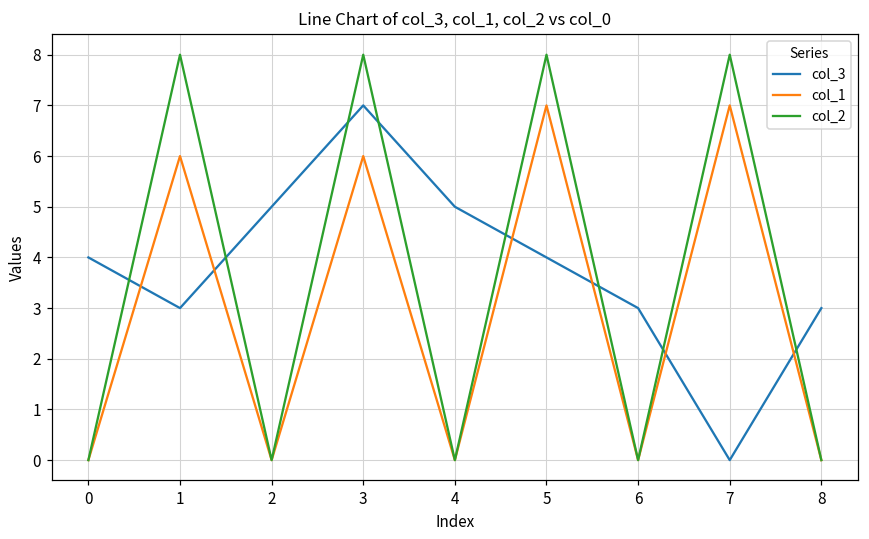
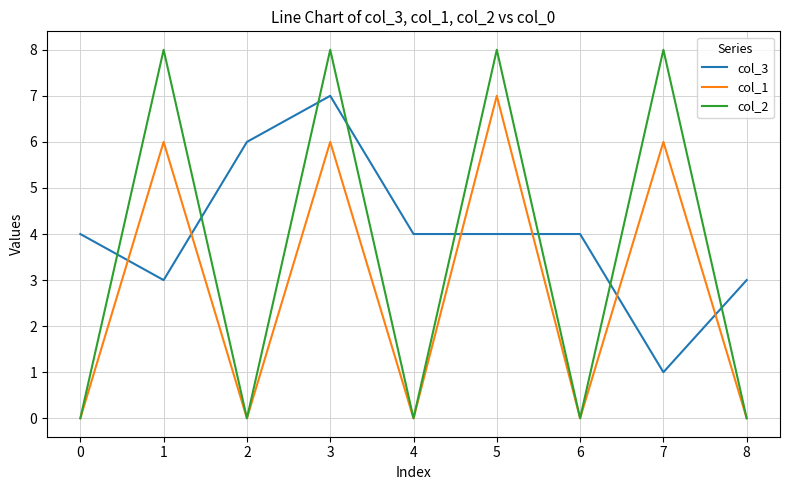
  {
    "col_3": {
      "0": 4,
      "1": 3,
-     "2": 5,
+     "2": 6,
      "3": 7,
-     "4": 5,
+     "4": 4,
      "5": 4,
-     "6": 3,
-     "7": 0,
+     "6": 4,
+     "7": 1,
      "8": 3
    },
    "col_1": {
      "1": 6,
      "3": 6,
      "5": 7,
-     "7": 7
+     "7": 6
    },
    "col_2": {
      "1": 8,
      "3": 8,
      "5": 8,
      "7": 8
    }
  }
